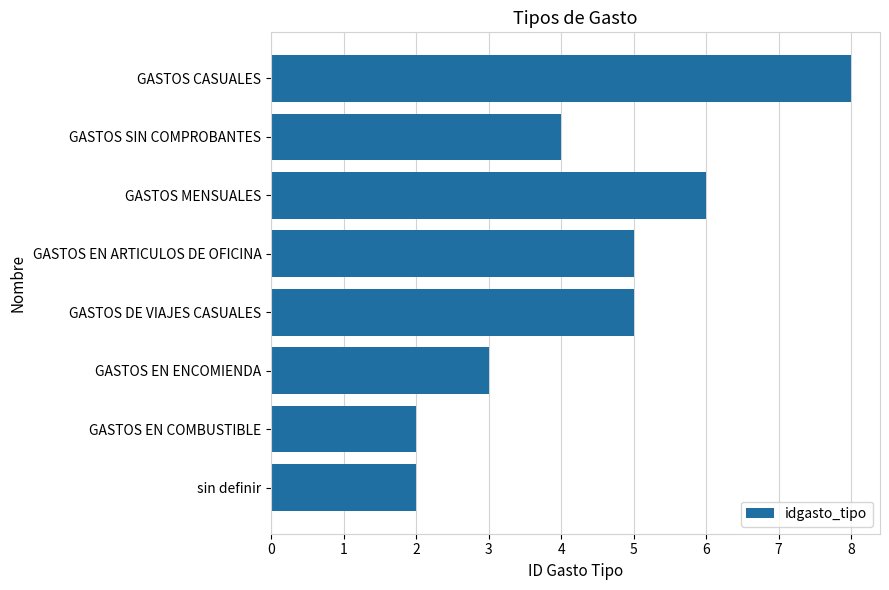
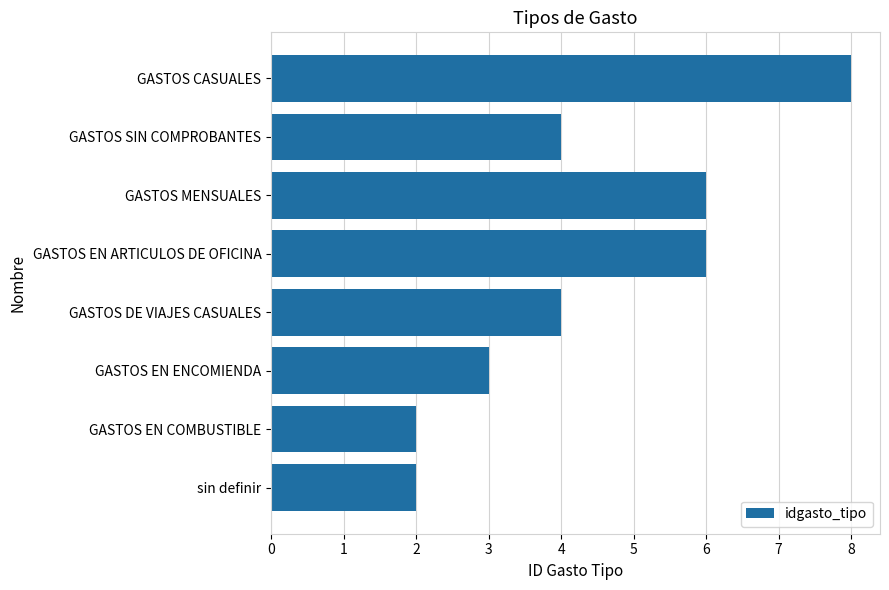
  {
    "GASTOS CASUALES": 8,
    "GASTOS SIN COMPROBANTES": 4,
    "GASTOS MENSUALES": 6,
-   "GASTOS EN ARTICULOS DE OFICINA": 5,
-   "GASTOS DE VIAJES CASUALES": 5,
+   "GASTOS EN ARTICULOS DE OFICINA": 6,
+   "GASTOS DE VIAJES CASUALES": 4,
    "GASTOS EN ENCOMIENDA": 3,
    "GASTOS EN COMBUSTIBLE": 2,
    "sin definir": 2
  }
